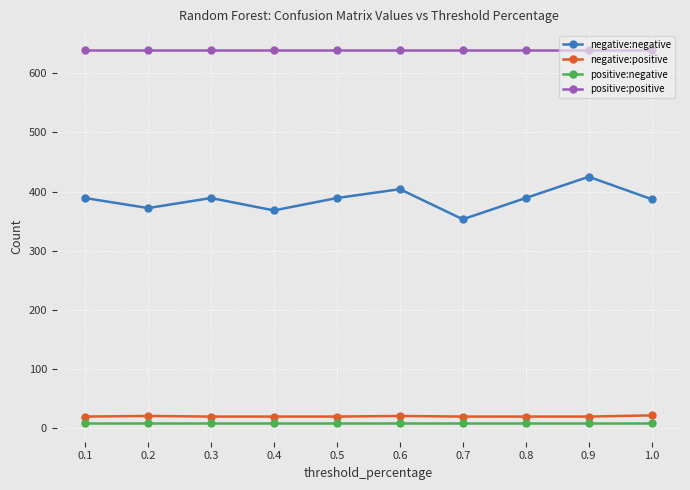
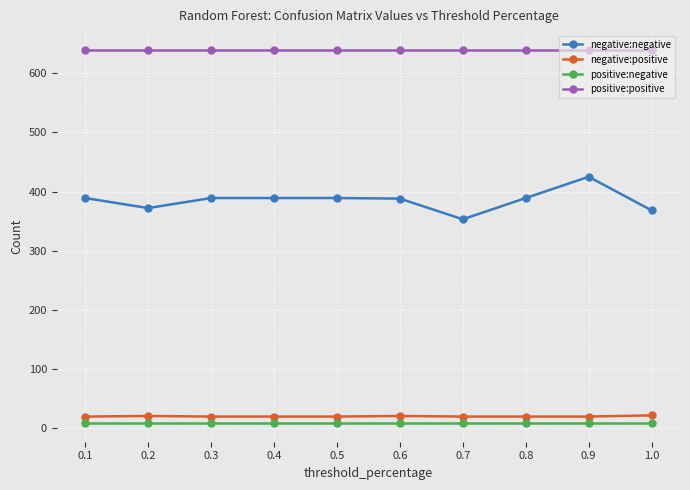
  {
    "negative:negative": {
      "0.1": 390,
      "0.2": 370,
      "0.3": 390,
-     "0.4": 370,
+     "0.4": 390,
      "0.5": 390,
-     "0.6": 400,
+     "0.6": 390,
      "0.7": 350,
      "0.8": 390,
      "0.9": 430,
-     "1.0": 390
+     "1.0": 370
    },
    "negative:positive": {
      "0.1": 20,
      "0.2": 20,
      "0.3": 20,
      "0.4": 20,
      "0.5": 20,
      "0.6": 20,
      "0.7": 20,
      "0.8": 20,
      "0.9": 20,
      "1.0": 20
    },
    "positive:negative": {
      "0.1": 10,
      "0.2": 10,
      "0.3": 10,
      "0.4": 10,
      "0.5": 10,
      "0.6": 10,
      "0.7": 10,
      "0.8": 10,
      "0.9": 10,
      "1.0": 10
    },
    "positive:positive": {
      "0.1": 640,
      "0.2": 640,
      "0.3": 640,
      "0.4": 640,
      "0.5": 640,
      "0.6": 640,
      "0.7": 640,
      "0.8": 640
    }
  }
